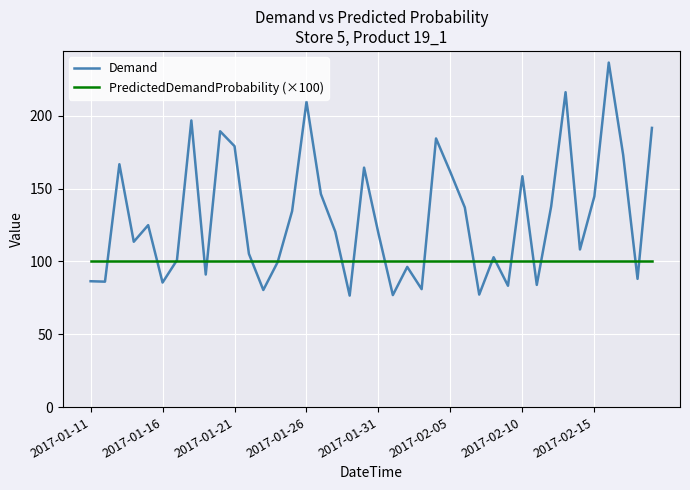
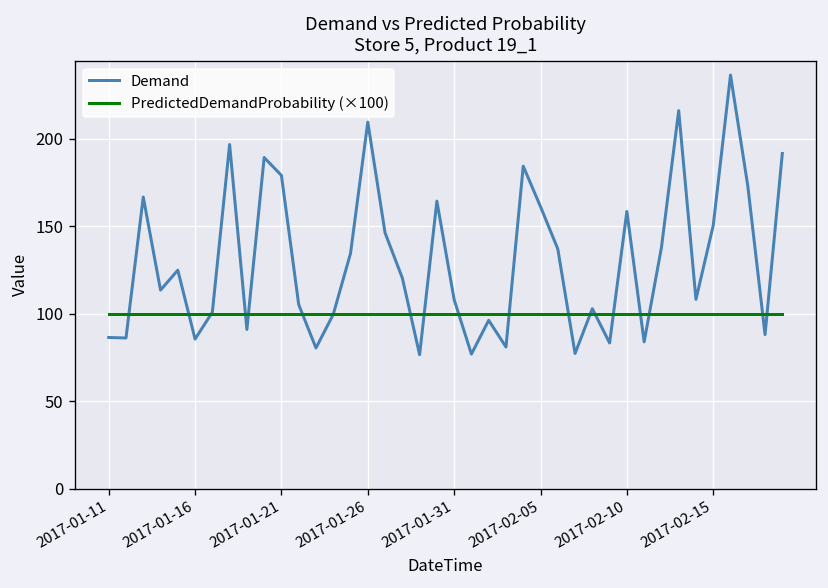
  {
    "Demand": {
      "2017-01-11": 86,
      "2017-01-16": 85,
      "2017-01-21": 179,
      "2017-01-26": 210,
-     "2017-01-31": 119,
+     "2017-01-31": 108,
      "2017-02-05": 161,
      "2017-02-10": 158,
-     "2017-02-15": 145
+     "2017-02-15": 150
    },
    "PredictedDemandProbability (×100)": {
      "2017-01-11": 100,
      "2017-01-16": 100,
      "2017-01-21": 100,
      "2017-01-26": 100,
      "2017-01-31": 100,
      "2017-02-05": 100,
      "2017-02-10": 100,
      "2017-02-15": 100
    }
  }
